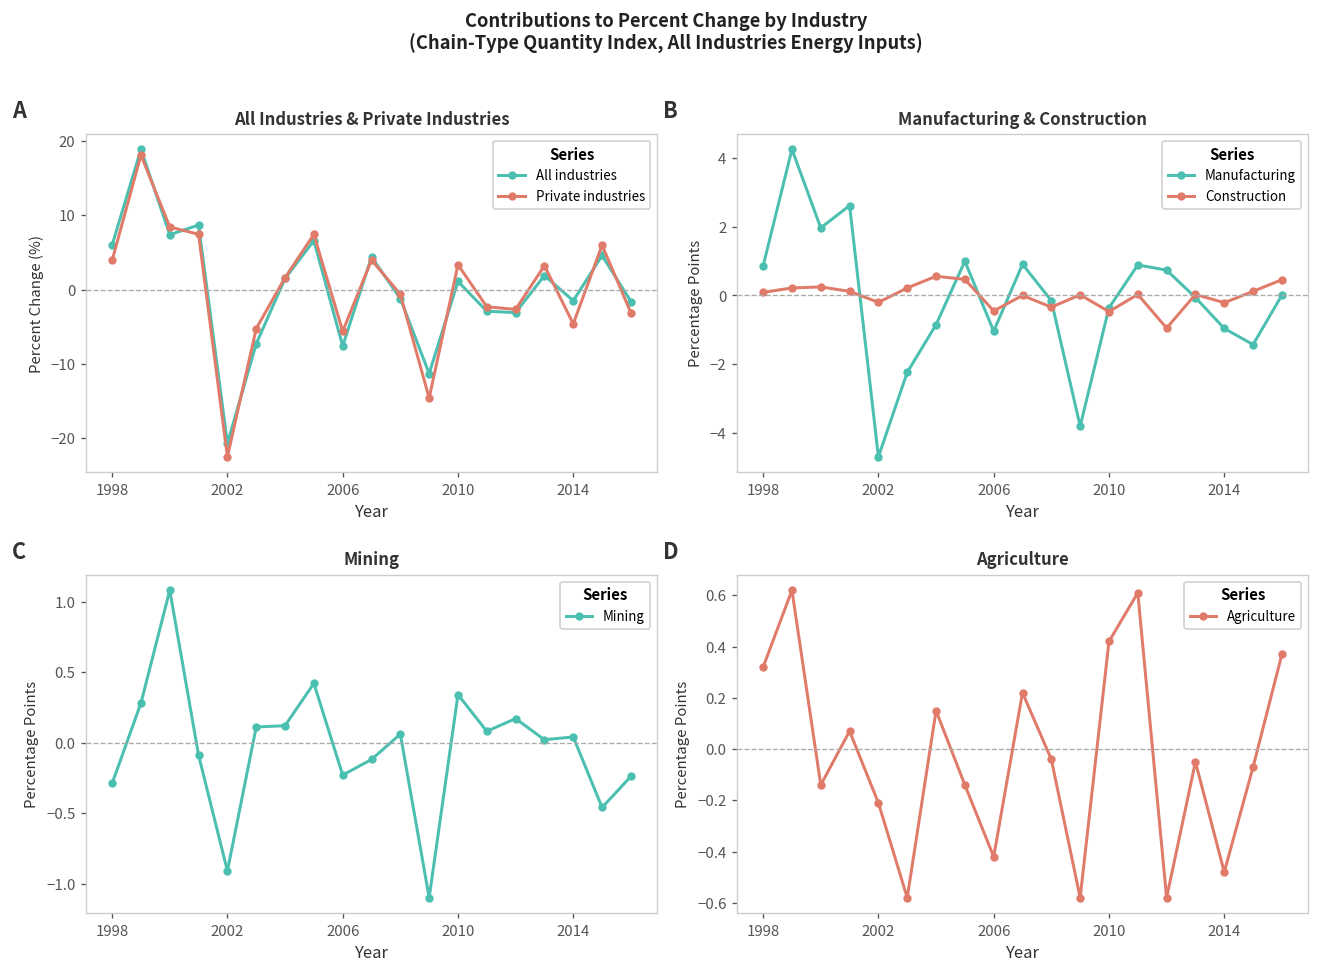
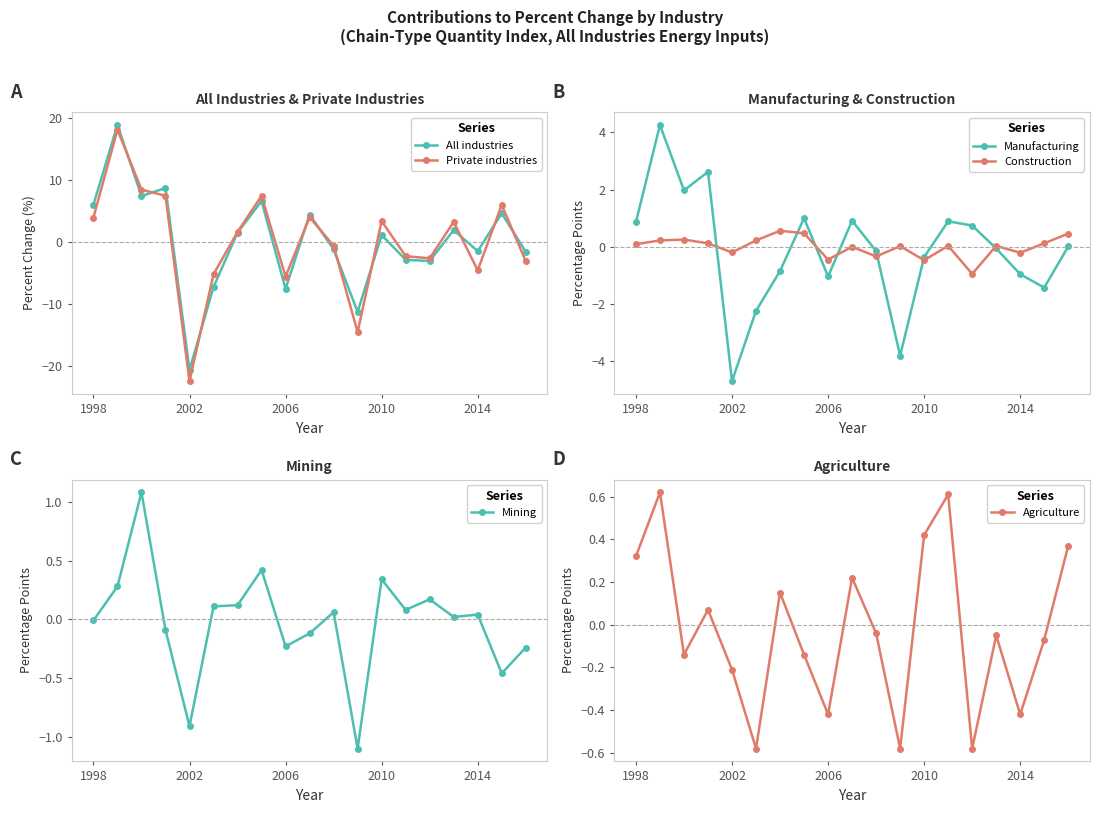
  {
    "All Industries & Private Industries": {
      "All industries": {
        "1998": 6,
        "2002": -21,
        "2006": -8,
        "2010": 1,
        "2014": -2
      },
      "Private industries": {
        "1998": 4,
        "2002": -23,
        "2006": -6,
        "2010": 3,
        "2014": -5
      }
    },
    "Manufacturing & Construction": {
      "Manufacturing": {
        "1998": 0.9,
        "2002": -4.7,
        "2006": -1.0,
        "2010": -0.4,
        "2014": -1.0
      },
      "Construction": {
        "1998": 0.1,
        "2002": -0.2,
        "2006": -0.5,
        "2010": -0.5,
        "2014": -0.2
      }
    },
    "Mining": {
-     "1998": -0.29,
+     "1998": -0.01,
      "2002": -0.91,
      "2006": -0.23,
      "2010": 0.34,
      "2014": 0.04
    },
    "Agriculture": {
      "1998": 0.32,
      "2002": -0.21,
      "2006": -0.42,
      "2010": 0.42,
-     "2014": -0.48
+     "2014": -0.42
    }
  }
